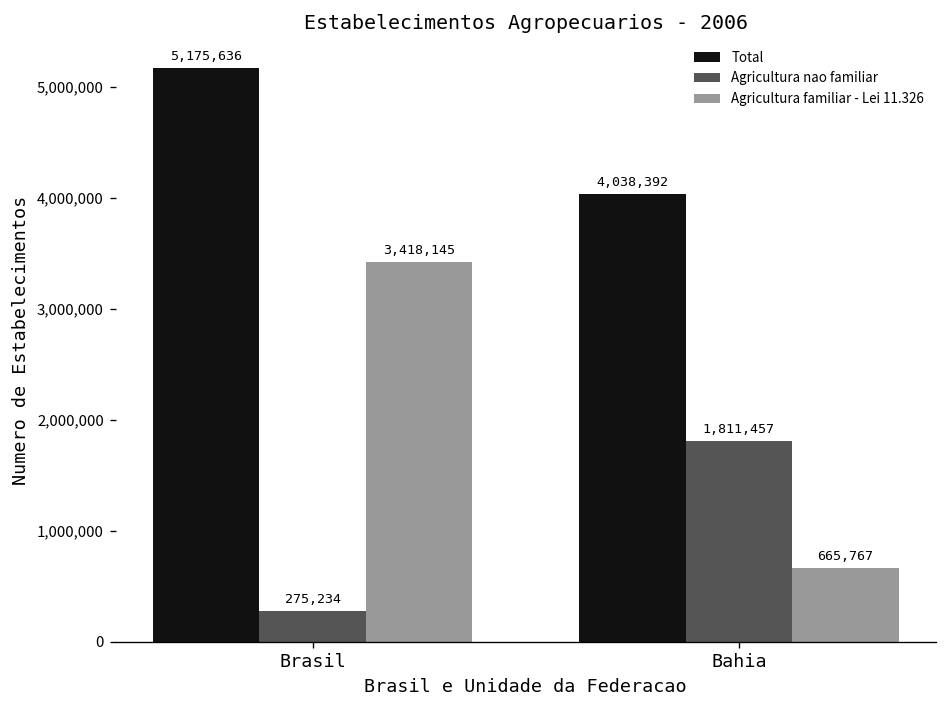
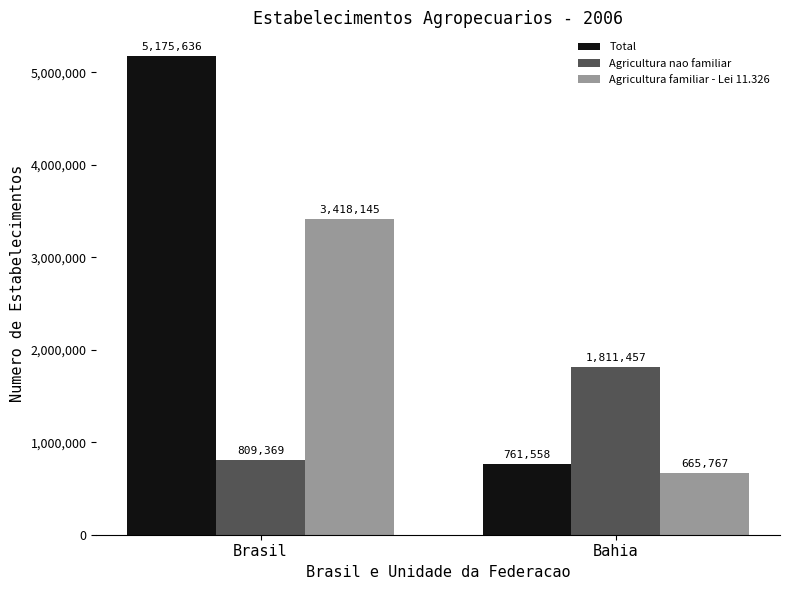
  {
    "Total": {
      "Brasil": "5,175,636",
-     "Bahia": "4,038,392"
+     "Bahia": "761,558"
    },
    "Agricultura nao familiar": {
-     "Brasil": "275,234",
+     "Brasil": "809,369",
      "Bahia": "1,811,457"
    },
    "Agricultura familiar - Lei 11.326": {
      "Brasil": "3,418,145",
      "Bahia": "665,767"
    }
  }
